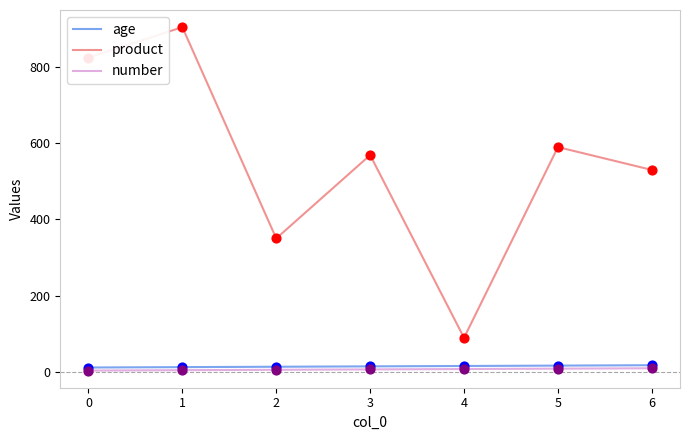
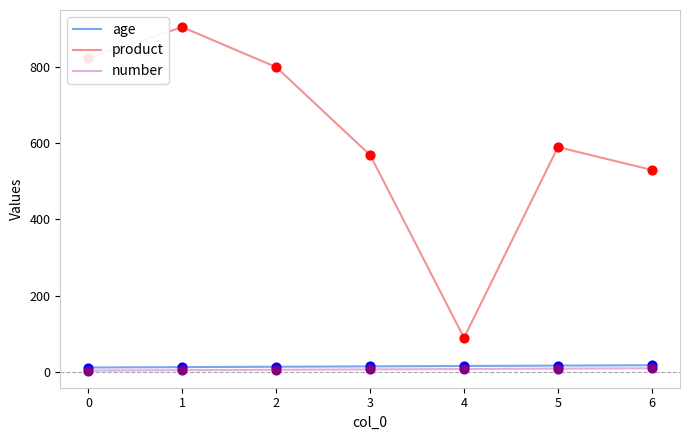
  {
    "age": {
      "0": 10,
      "1": 10,
      "2": 10,
      "3": 10,
      "4": 20,
      "5": 20,
      "6": 20
    },
    "product": {
      "1": 910,
-     "2": 350,
+     "2": 800,
      "3": 570,
      "4": 90,
      "5": 590,
      "6": 530
    },
    "number": {
      "0": 0,
      "1": 0,
      "2": 10,
      "3": 10,
      "4": 10,
      "5": 10,
      "6": 10
    }
  }
